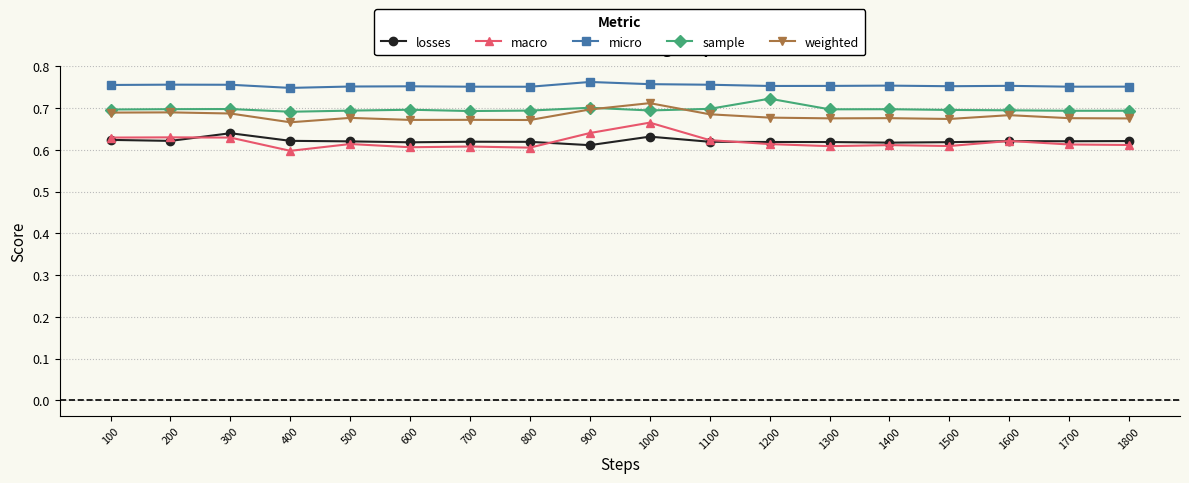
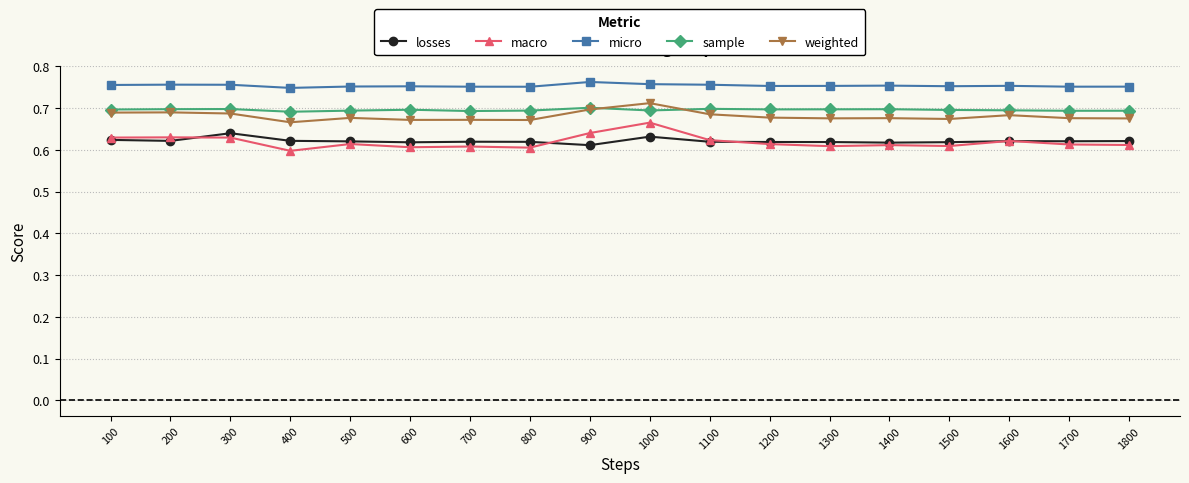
  {
    "losses": {
      "200": 0.62,
      "300": 0.64,
      "400": 0.62,
      "500": 0.62,
      "600": 0.62,
      "700": 0.62,
      "800": 0.62,
      "900": 0.61,
      "1000": 0.63,
      "1300": 0.62,
      "1500": 0.62,
      "1700": 0.62,
      "1800": 0.62
    },
    "macro": {
      "200": 0.63,
      "300": 0.63,
      "400": 0.60,
      "500": 0.61,
      "600": 0.61,
      "700": 0.61,
      "800": 0.61,
      "900": 0.64,
      "1000": 0.67,
      "1300": 0.61,
      "1500": 0.61,
      "1700": 0.61,
      "1800": 0.61
    },
    "micro": {
      "100": 0.76,
      "200": 0.76,
      "300": 0.76,
      "400": 0.75,
      "500": 0.75,
      "600": 0.75,
      "700": 0.75,
      "800": 0.75,
      "900": 0.76,
      "1000": 0.76,
      "1100": 0.76,
      "1200": 0.75,
      "1300": 0.75,
      "1400": 0.75,
      "1500": 0.75,
      "1600": 0.75,
      "1700": 0.75,
      "1800": 0.75
    },
    "sample": {
      "100": 0.70,
      "200": 0.70,
      "300": 0.70,
      "400": 0.69,
      "500": 0.69,
      "600": 0.70,
      "700": 0.69,
      "800": 0.69,
      "1000": 0.69,
      "1100": 0.70,
-     "1200": 0.72,
+     "1200": 0.70,
      "1300": 0.70,
      "1400": 0.70,
      "1500": 0.70,
      "1600": 0.69,
      "1700": 0.69,
      "1800": 0.69
    },
    "weighted": {
      "100": 0.69,
      "200": 0.69,
      "300": 0.69,
      "400": 0.67,
      "500": 0.68,
      "600": 0.67,
      "700": 0.67,
      "800": 0.67,
      "1000": 0.71,
      "1100": 0.69,
      "1200": 0.68,
      "1300": 0.68,
      "1400": 0.68,
      "1500": 0.67,
      "1600": 0.68,
      "1700": 0.68,
      "1800": 0.68
    }
  }
